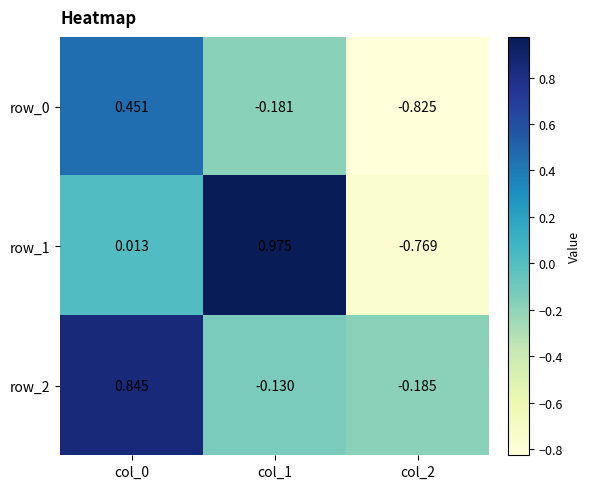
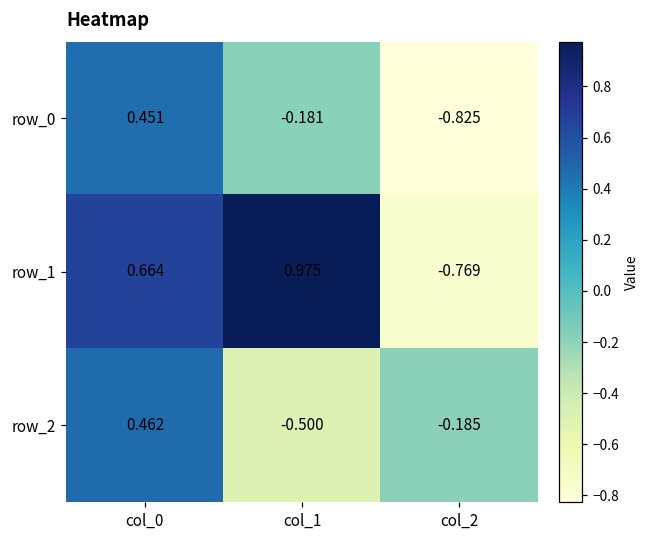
  {
    "row_0": {
      "col_0": 0.451,
      "col_1": -0.181,
      "col_2": -0.825
    },
    "row_1": {
-     "col_0": 0.013,
+     "col_0": 0.664,
      "col_1": 0.975,
      "col_2": -0.769
    },
    "row_2": {
-     "col_0": 0.845,
-     "col_1": -0.130,
+     "col_0": 0.462,
+     "col_1": -0.500,
      "col_2": -0.185
    }
  }
